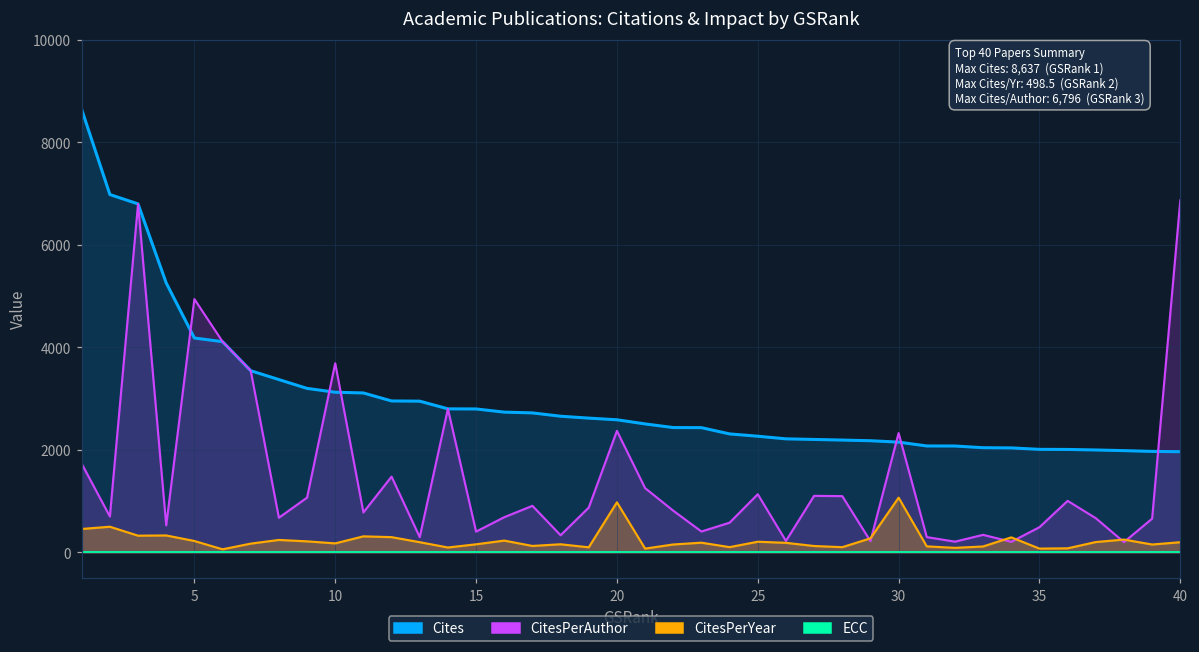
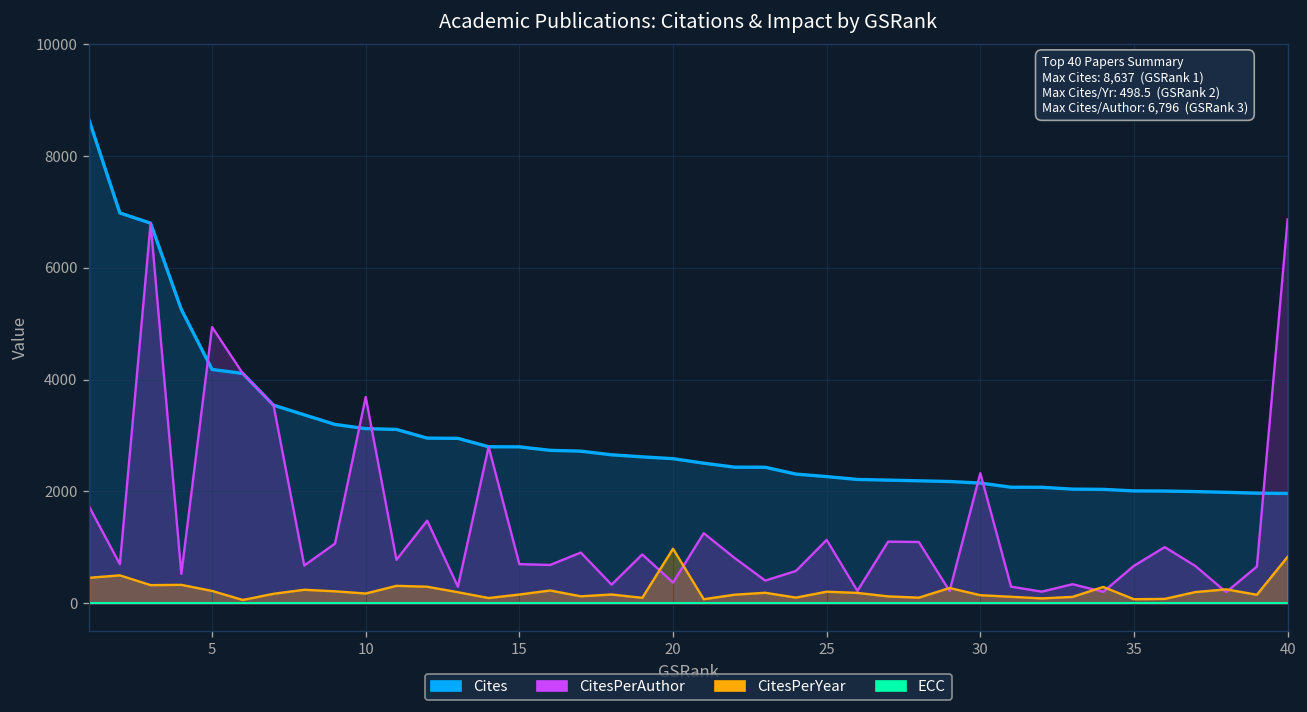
  {
    "CitesPerAuthor": {
      "5": 4900,
      "10": 3700,
-     "15": 400,
-     "20": 2400,
+     "15": 700,
+     "20": 400,
      "25": 1100,
      "30": 2300,
-     "35": 500,
+     "35": 700,
      "40": 6900
    },
    "CitesPerYear": {
      "5": 200,
      "10": 200,
      "15": 200,
      "20": 1000,
      "25": 200,
-     "30": 1100,
+     "30": 100,
      "35": 100,
-     "40": 200
+     "40": 800
    }
  }
